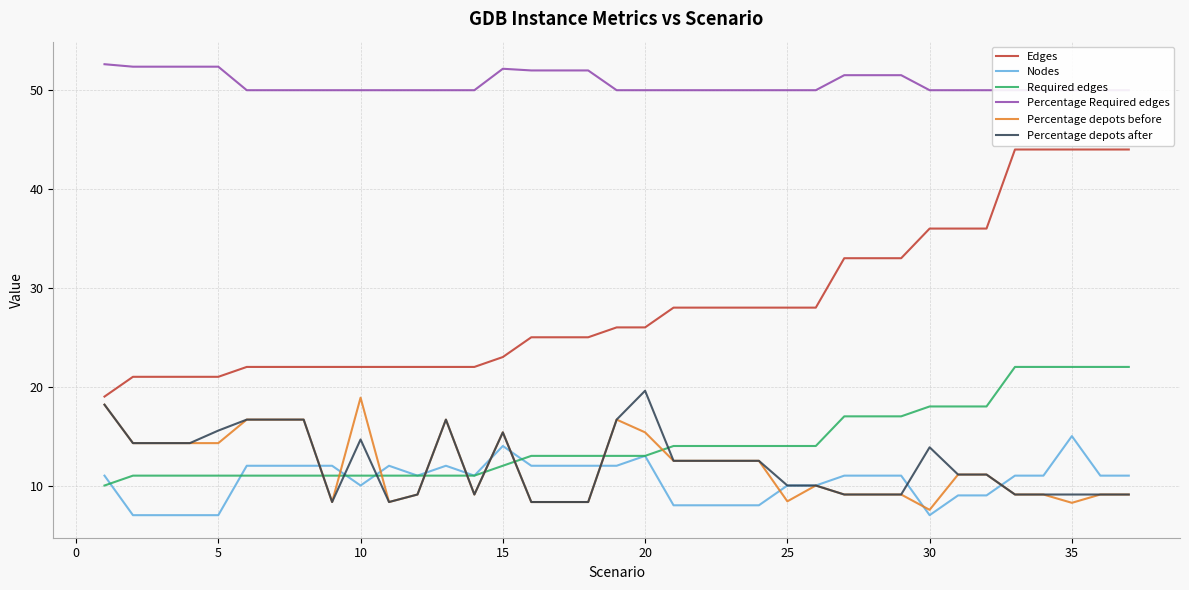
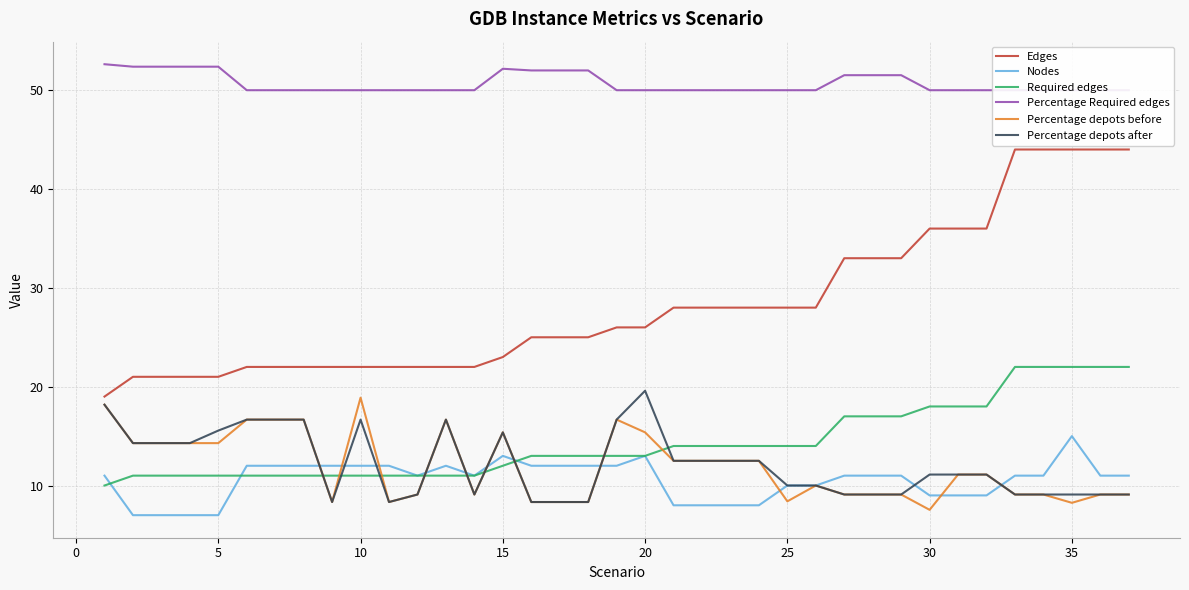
  {
    "Edges": {
      "5": 21,
      "10": 22,
      "15": 23,
      "20": 26,
      "25": 28,
      "30": 36,
      "35": 44
    },
    "Nodes": {
      "5": 7,
-     "10": 10,
-     "15": 14,
-     "30": 7,
+     "10": 12,
+     "15": 13,
+     "30": 9,
      "35": 15
    },
    "Required edges": {
      "5": 11,
      "10": 11,
      "15": 12,
      "25": 14,
      "30": 18,
      "35": 22
    },
    "Percentage Required edges": {
      "5": 52,
      "10": 50,
      "15": 52,
      "20": 50,
      "25": 50,
      "30": 50
    },
    "Percentage depots before": {
      "5": 14,
      "10": 19,
      "20": 15,
      "25": 8,
      "30": 8,
      "35": 8
    },
    "Percentage depots after": {
      "5": 16,
-     "10": 15,
+     "10": 17,
      "20": 20,
-     "30": 14,
+     "30": 11,
      "35": 9
    }
  }
